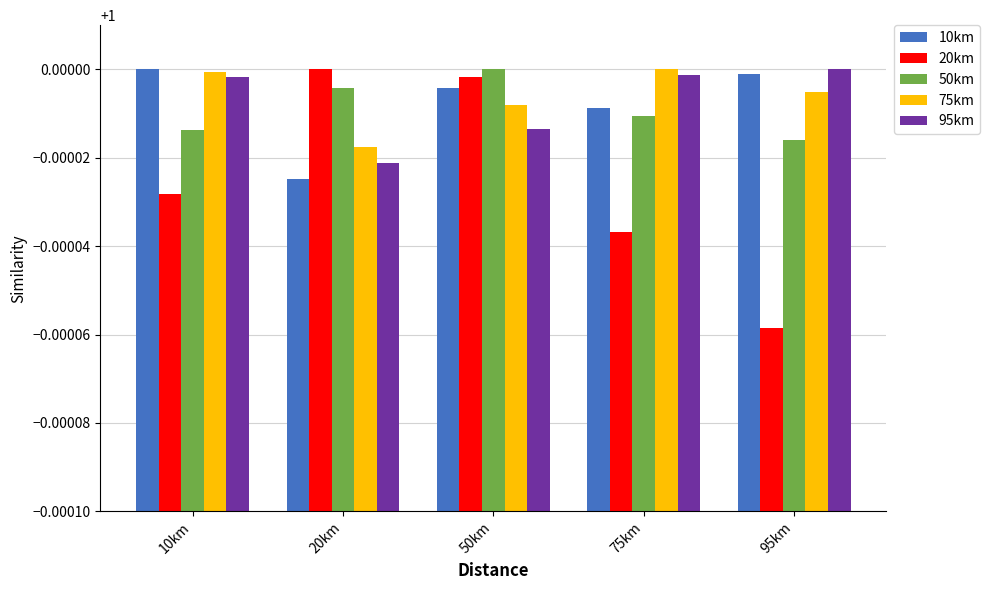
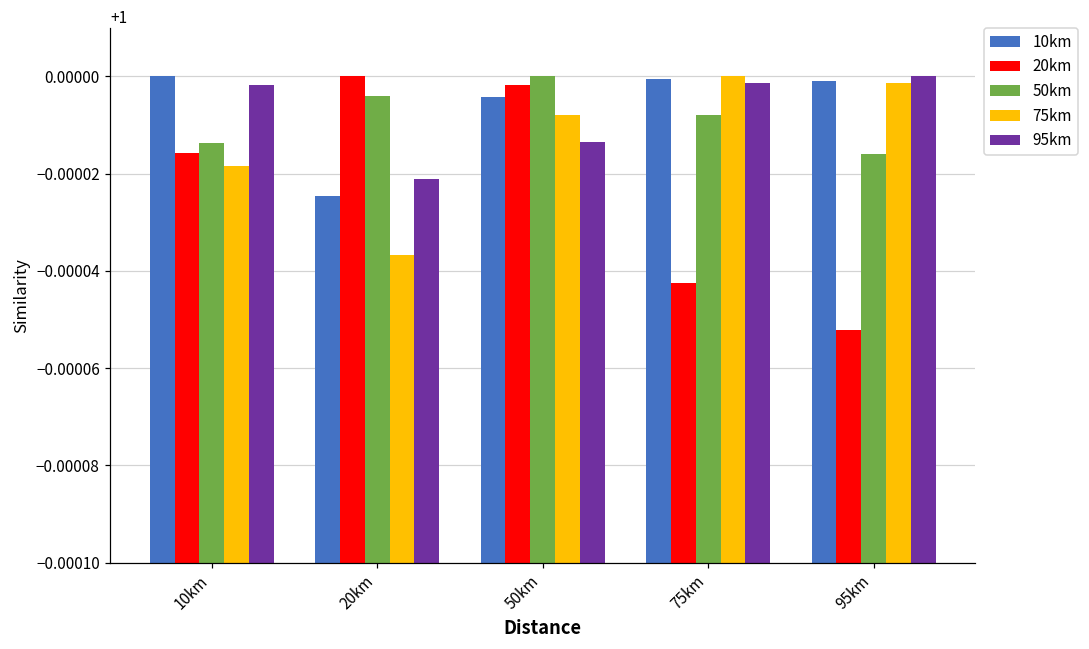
  {
    "10km": {
      "10km": 1.000000,
      "20km": 0.999975,
      "50km": 0.999996,
-     "75km": 0.999991,
+     "75km": 0.999999,
      "95km": 0.999999
    },
    "20km": {
-     "10km": 0.999972,
+     "10km": 0.999984,
      "20km": 1.000000,
      "50km": 0.999998,
-     "75km": 0.999963,
-     "95km": 0.999941
+     "75km": 0.999957,
+     "95km": 0.999948
    },
    "50km": {
      "10km": 0.999986,
      "20km": 0.999996,
      "50km": 1.000000,
-     "75km": 0.999989,
+     "75km": 0.999992,
      "95km": 0.999984
    },
    "75km": {
-     "10km": 0.999999,
-     "20km": 0.999982,
+     "10km": 0.999982,
+     "20km": 0.999963,
      "50km": 0.999992,
      "75km": 1.000000,
-     "95km": 0.999995
+     "95km": 0.999999
    },
    "95km": {
      "10km": 0.999998,
      "20km": 0.999979,
      "50km": 0.999987,
      "75km": 0.999999,
      "95km": 1.000000
    }
  }
